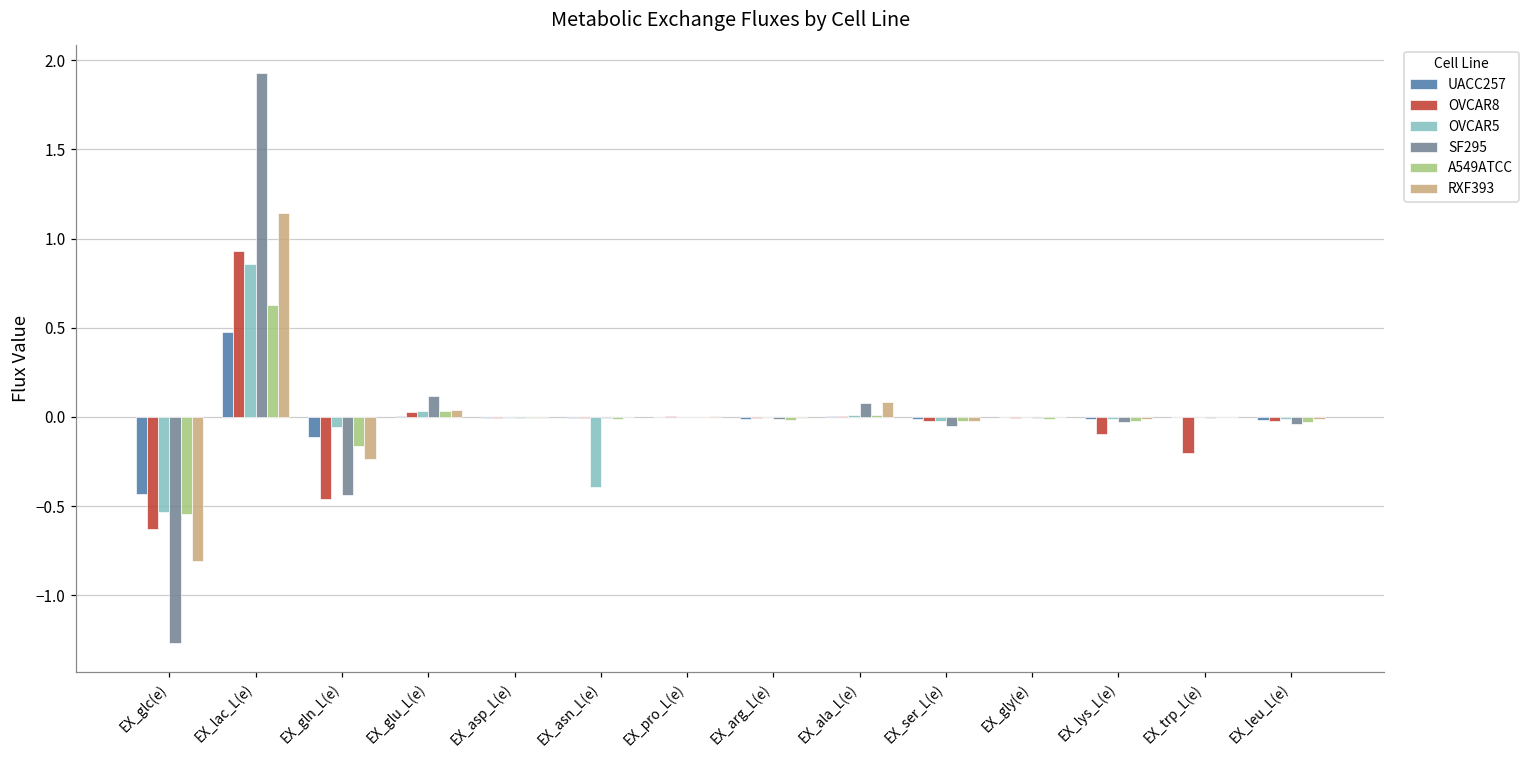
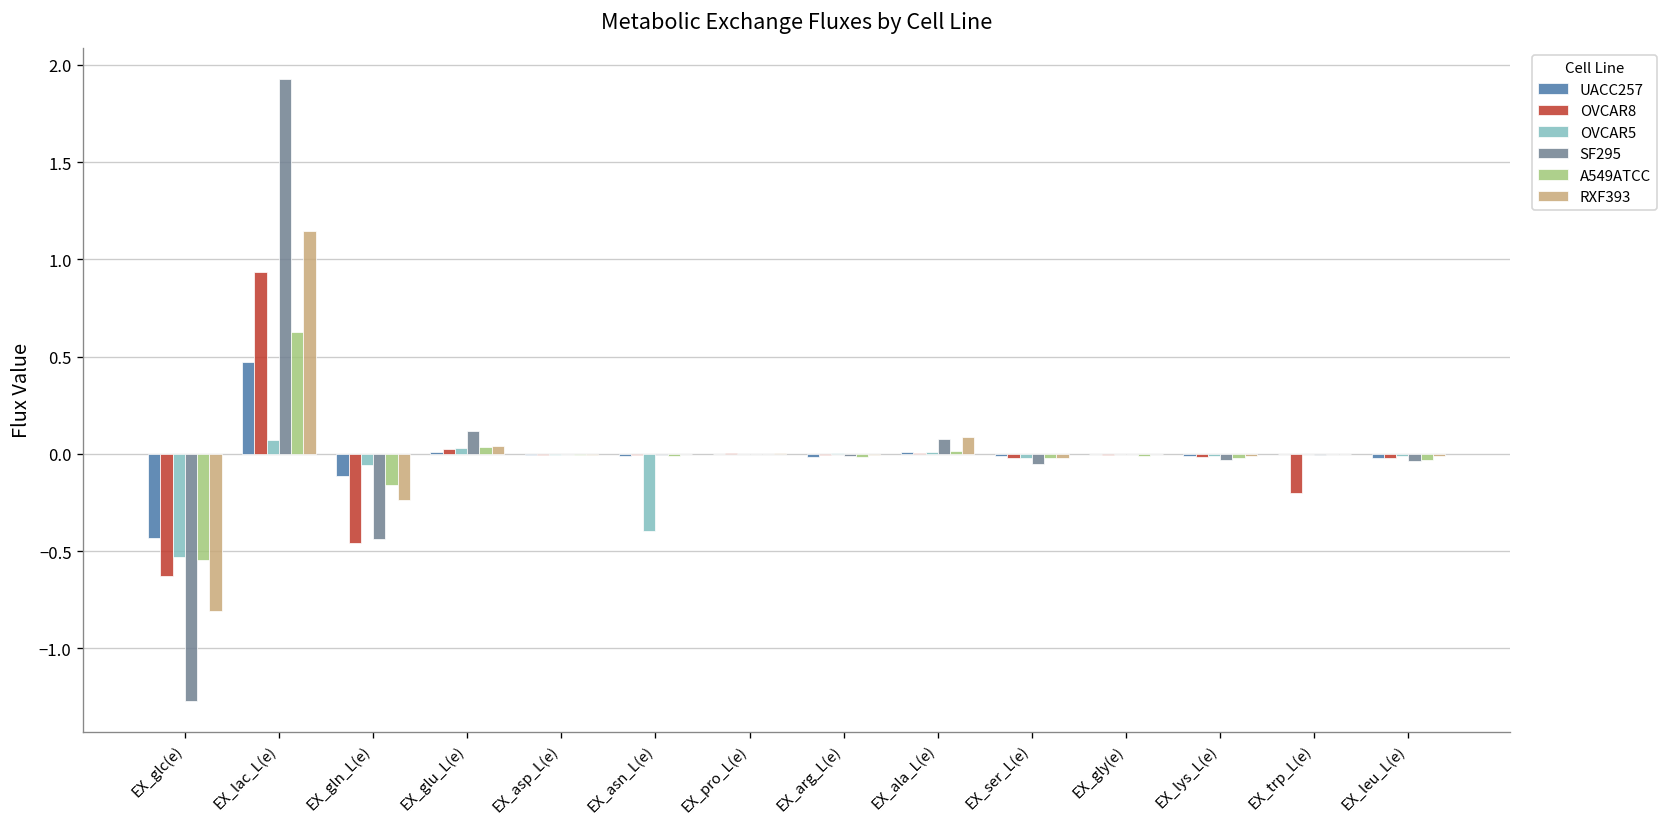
  {
    "OVCAR8": {
      "EX_glc(e)": -0.63,
      "EX_lac_L(e)": 0.93,
      "EX_gln_L(e)": -0.46,
      "EX_glu_L(e)": 0.03,
      "EX_ser_L(e)": -0.02,
-     "EX_lys_L(e)": -0.09,
+     "EX_lys_L(e)": -0.02,
      "EX_trp_L(e)": -0.20,
      "EX_leu_L(e)": -0.02
    },
    "OVCAR5": {
      "EX_glc(e)": -0.53,
-     "EX_lac_L(e)": 0.86,
+     "EX_lac_L(e)": 0.07,
      "EX_gln_L(e)": -0.06,
      "EX_glu_L(e)": 0.03,
      "EX_asn_L(e)": -0.40,
      "EX_ser_L(e)": -0.02
    }
  }
